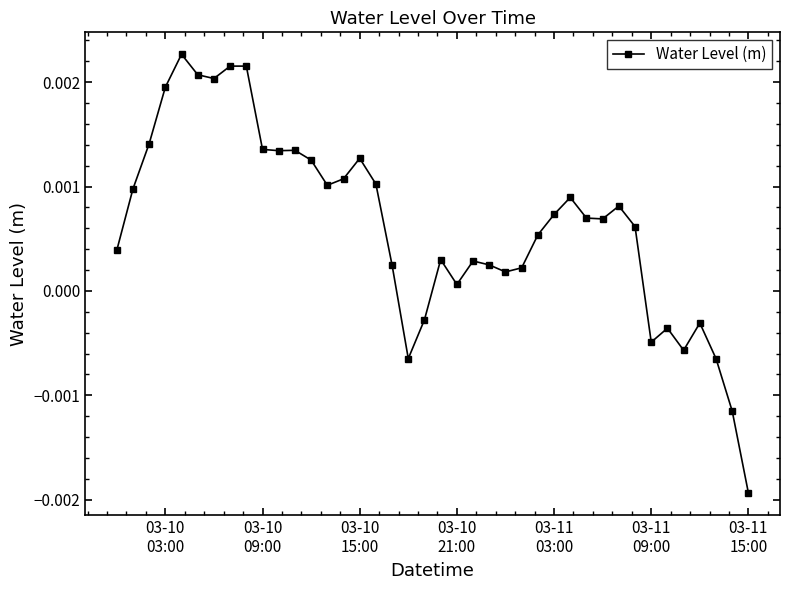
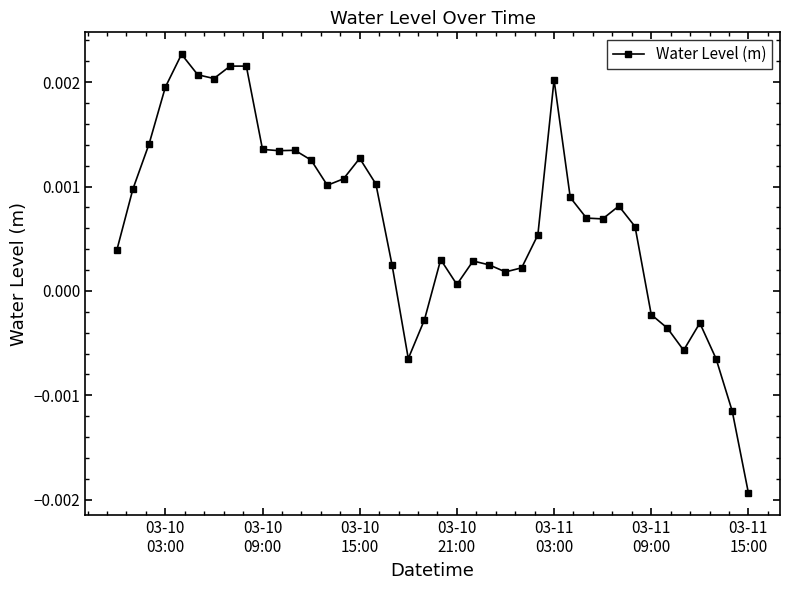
  {
    "03-10 03:00": 0.00195,
    "03-10 09:00": 0.00136,
    "03-10 15:00": 0.00127,
    "03-10 21:00": 0.00006,
-   "03-11 03:00": 0.00073,
-   "03-11 09:00": -0.00049,
+   "03-11 03:00": 0.00202,
+   "03-11 09:00": -0.00023,
    "03-11 15:00": -0.00194
  }
